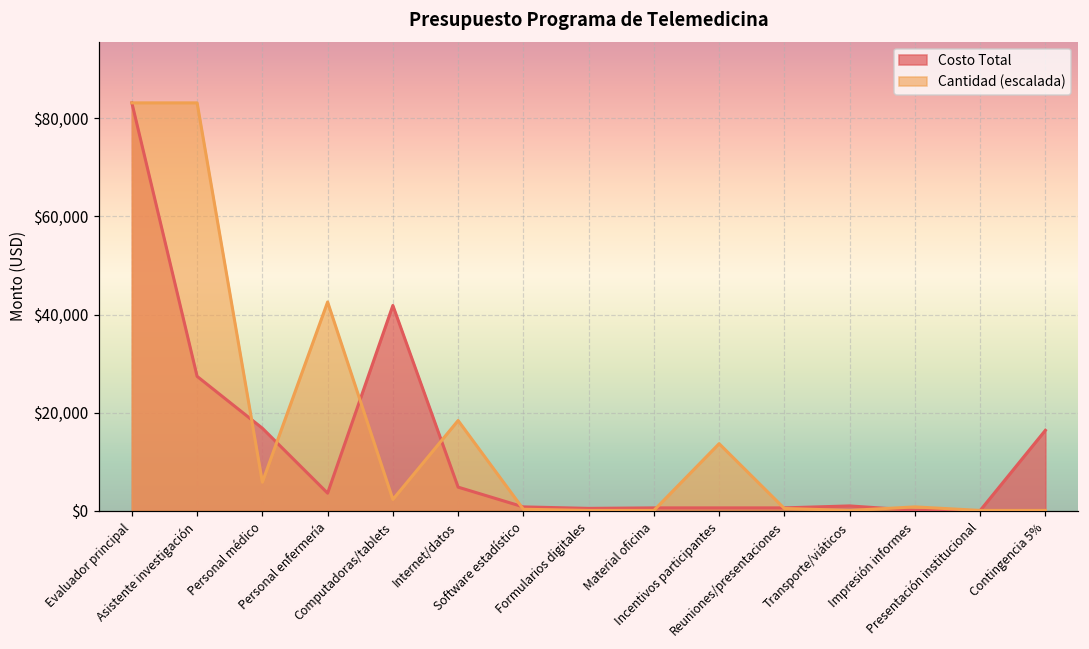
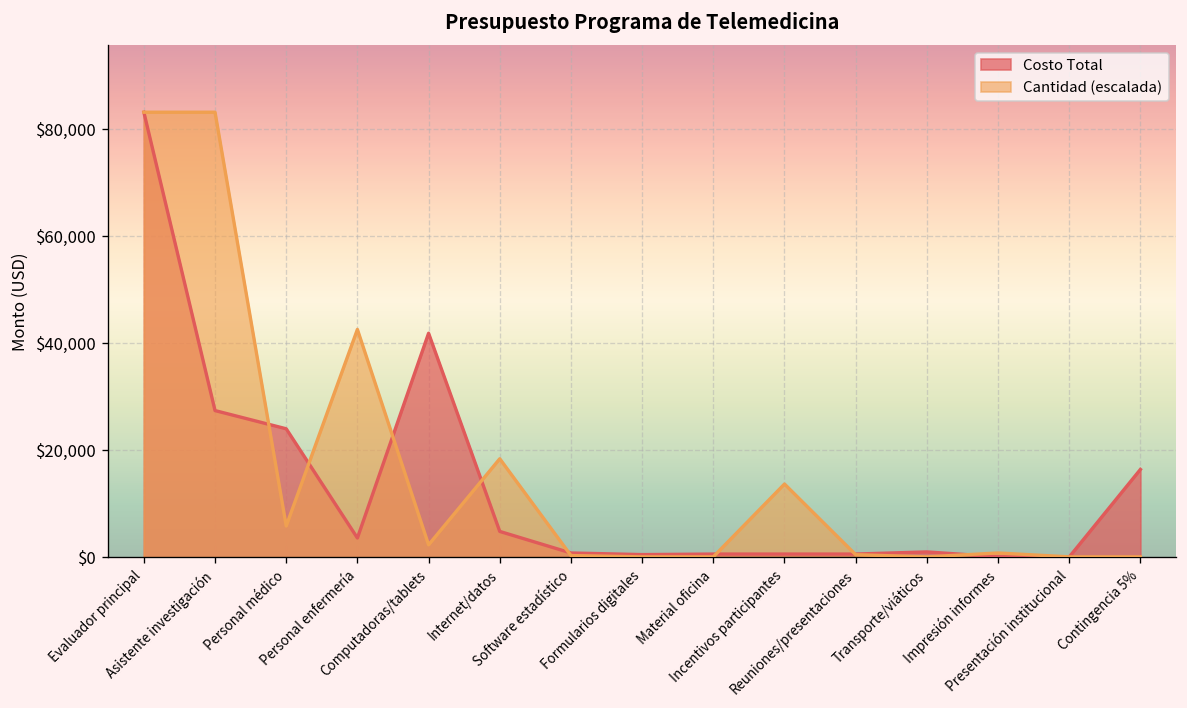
  {
    "Costo Total": {
      "Asistente investigación": "$27,000",
-     "Personal médico": "$17,000",
+     "Personal médico": "$24,000",
      "Personal enfermería": "$4,000",
      "Computadoras/tablets": "$42,000",
      "Internet/datos": "$5,000",
      "Incentivos participantes": "$1,000",
      "Transporte/viáticos": "$1,000",
      "Impresión informes": "$0",
      "Contingencia 5%": "$16,000"
    },
    "Cantidad (escalada)": {
      "Asistente investigación": "$83,000",
      "Personal médico": "$6,000",
      "Personal enfermería": "$43,000",
      "Computadoras/tablets": "$2,000",
      "Internet/datos": "$18,000",
      "Incentivos participantes": "$14,000",
      "Transporte/viáticos": "$0",
      "Impresión informes": "$1,000",
      "Contingencia 5%": "$0"
    }
  }
